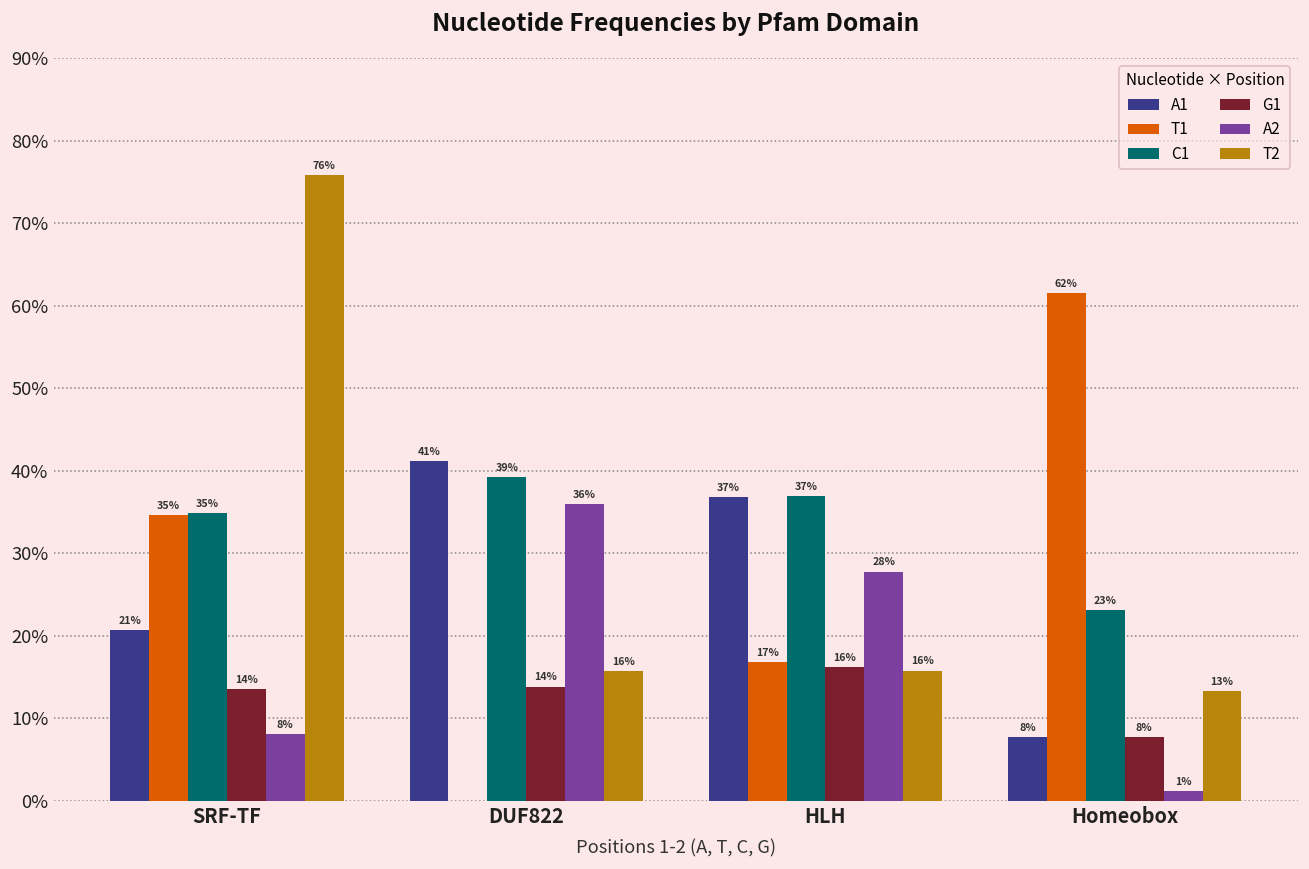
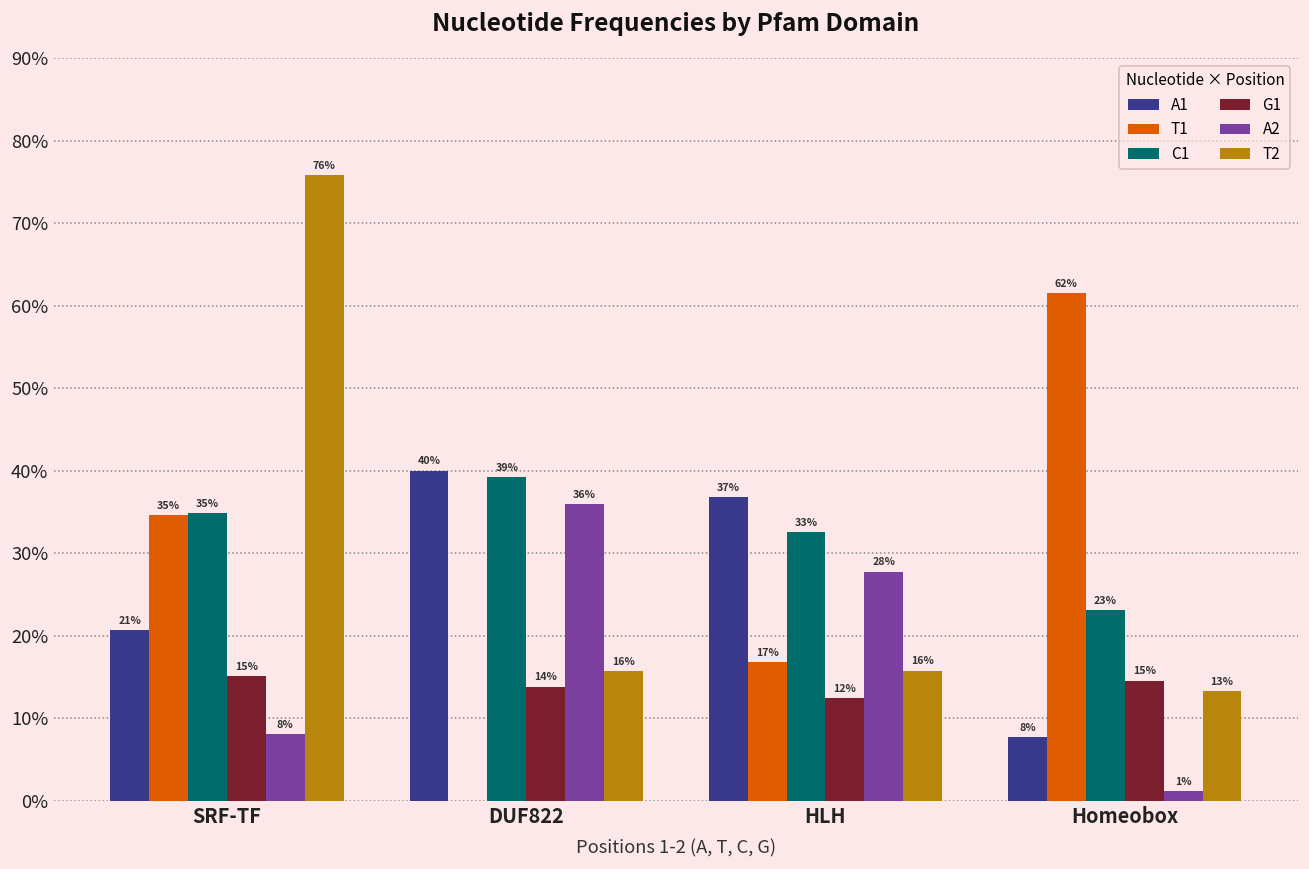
  {
    "A1": {
      "SRF-TF": "21%",
-     "DUF822": "41%",
+     "DUF822": "40%",
      "HLH": "37%",
      "Homeobox": "8%"
    },
    "C1": {
      "SRF-TF": "35%",
      "DUF822": "39%",
-     "HLH": "37%",
+     "HLH": "33%",
      "Homeobox": "23%"
    },
    "G1": {
-     "SRF-TF": "14%",
+     "SRF-TF": "15%",
      "DUF822": "14%",
-     "HLH": "16%",
-     "Homeobox": "8%"
+     "HLH": "12%",
+     "Homeobox": "15%"
    },
    "A2": {
      "SRF-TF": "8%",
      "DUF822": "36%",
      "HLH": "28%",
      "Homeobox": "1%"
    }
  }
